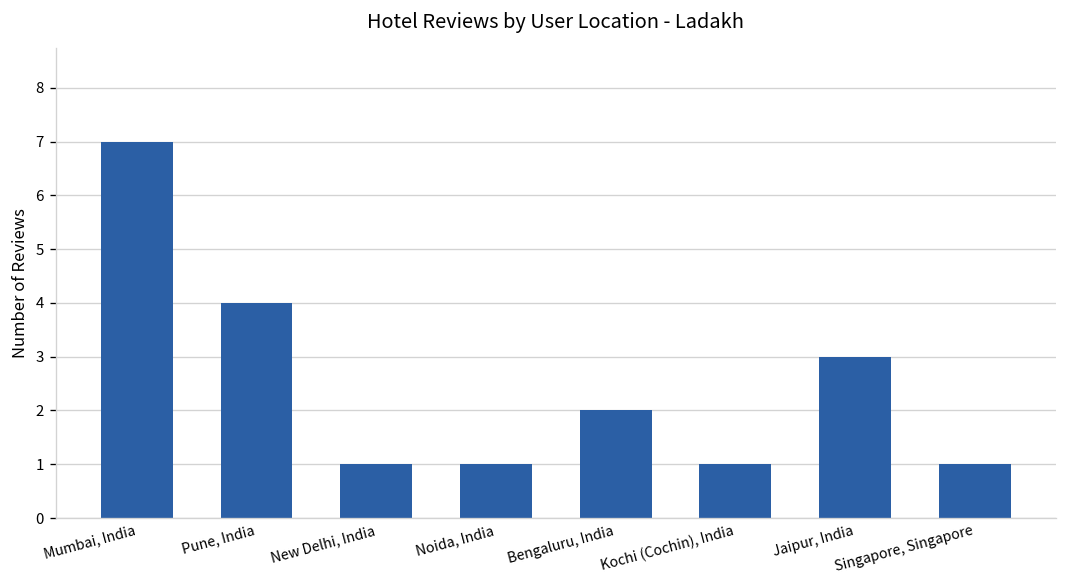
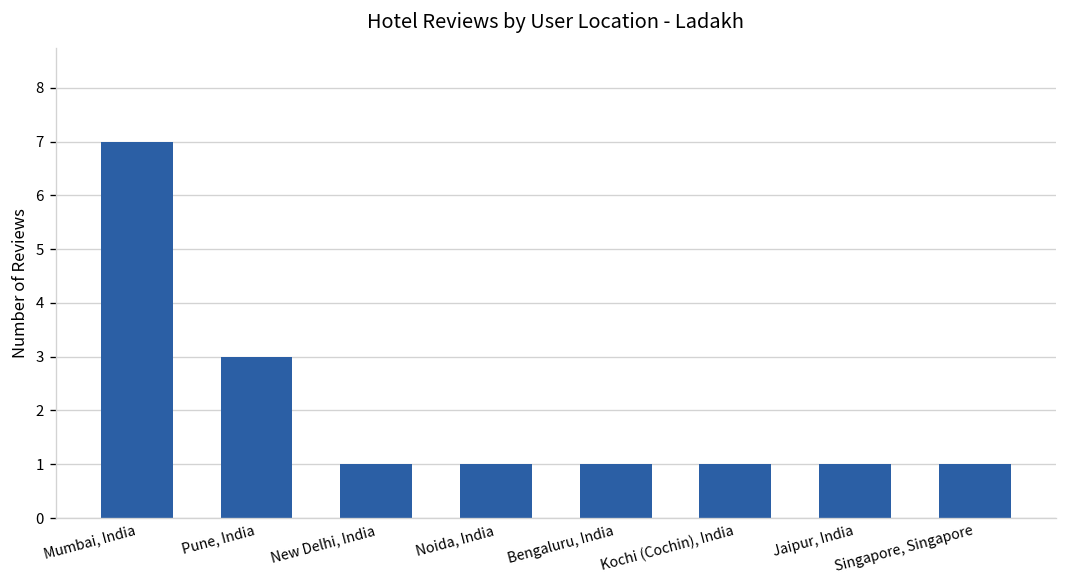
  {
    "Mumbai, India": 7,
-   "Pune, India": 4,
+   "Pune, India": 3,
    "New Delhi, India": 1,
    "Noida, India": 1,
-   "Bengaluru, India": 2,
+   "Bengaluru, India": 1,
    "Kochi (Cochin), India": 1,
-   "Jaipur, India": 3,
+   "Jaipur, India": 1,
    "Singapore, Singapore": 1
  }
